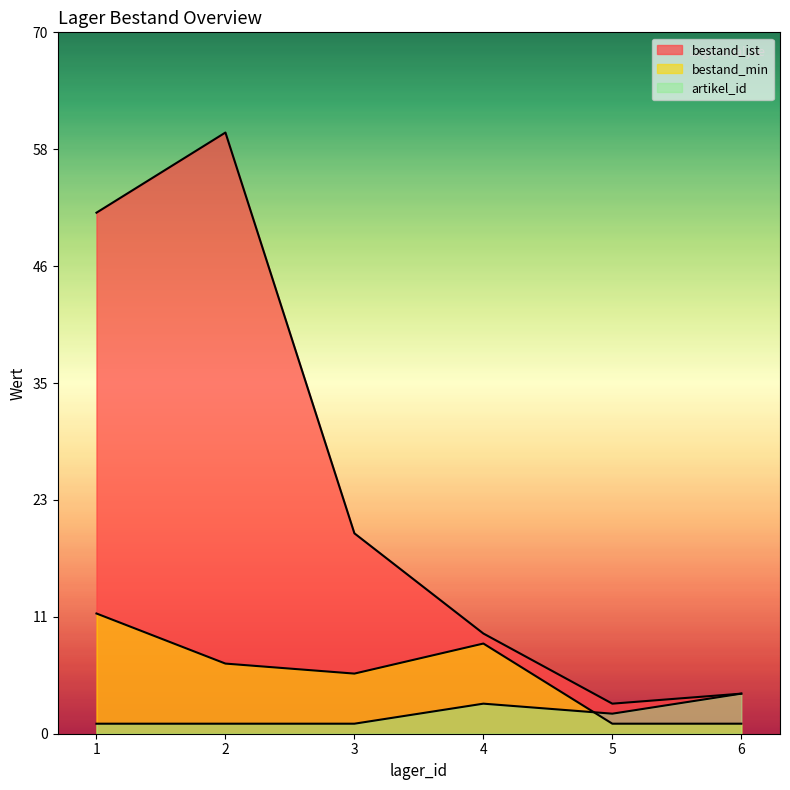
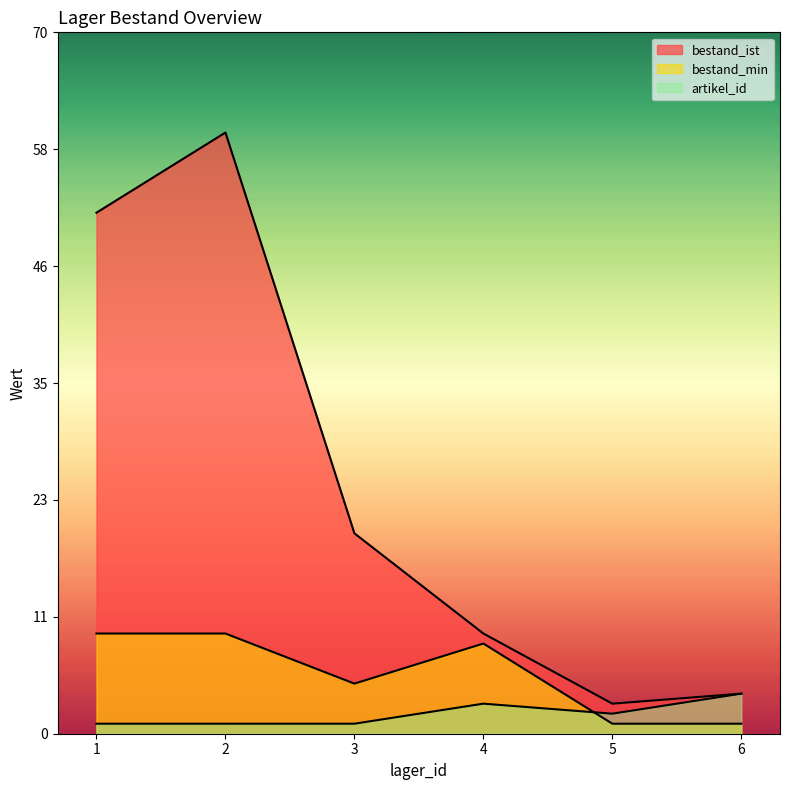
  {
    "bestand_ist": {
      "1": 52,
      "2": 60,
      "3": 20,
      "4": 10,
      "5": 3
    },
    "bestand_min": {
-     "1": 12,
-     "2": 7,
-     "3": 6,
+     "1": 10,
+     "2": 10,
+     "3": 5,
      "4": 9,
      "5": 1,
      "6": 1
    },
    "artikel_id": {
      "1": 1,
      "2": 1,
      "3": 1,
      "4": 3,
      "5": 2
    }
  }
